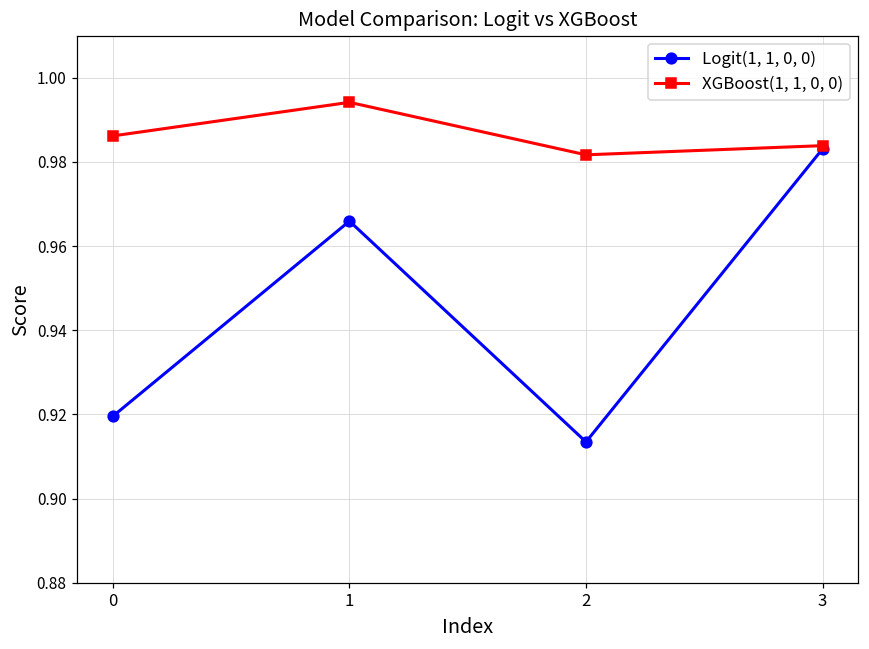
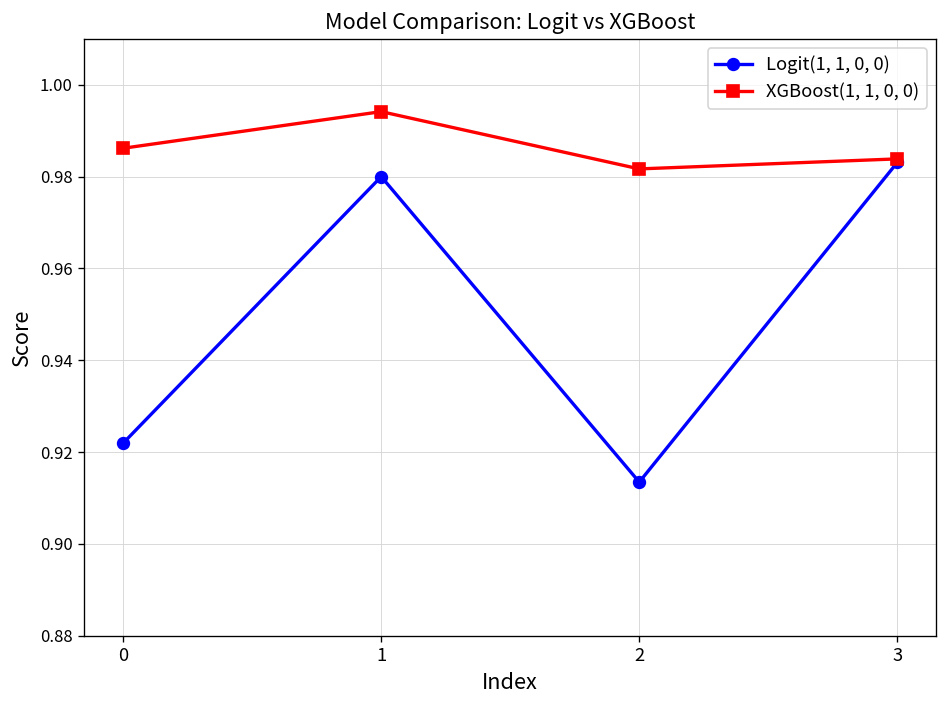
  {
    "Logit(1, 1, 0, 0)": {
-     "0": 0.920,
-     "1": 0.966,
+     "0": 0.922,
+     "1": 0.980,
      "2": 0.913,
      "3": 0.983
    },
    "XGBoost(1, 1, 0, 0)": {
      "0": 0.986,
      "1": 0.994,
      "2": 0.982,
      "3": 0.984
    }
  }
